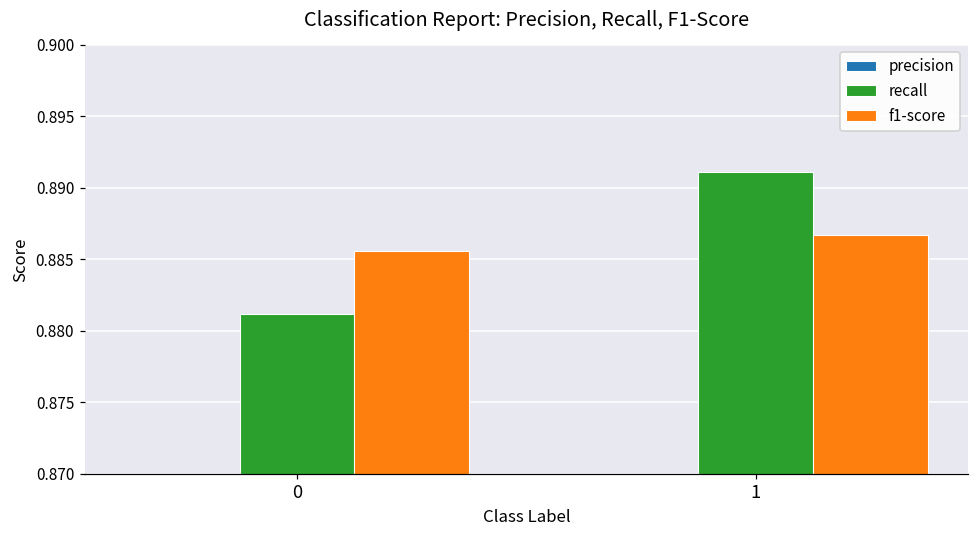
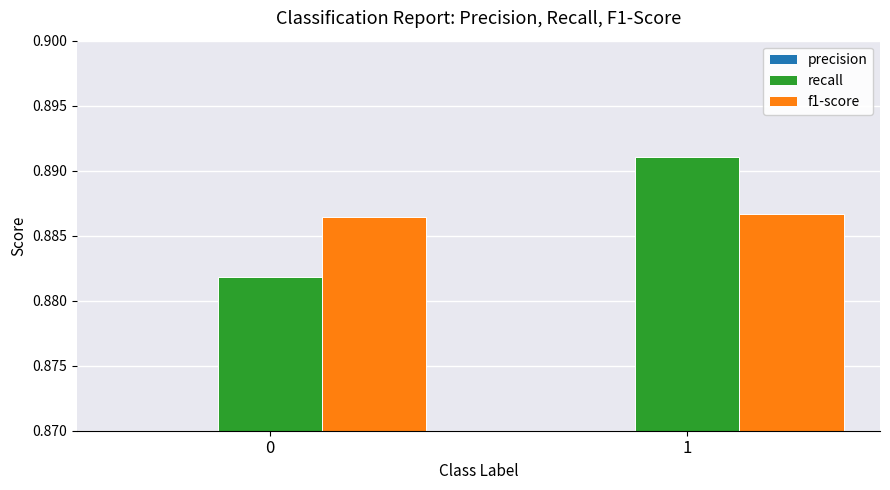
  {
    "precision": {
      "0": 0.8700
    },
    "recall": {
-     "0": 0.8812,
+     "0": 0.8818,
      "1": 0.8911
    },
    "f1-score": {
-     "0": 0.8856,
+     "0": 0.8864,
      "1": 0.8867
    }
  }
